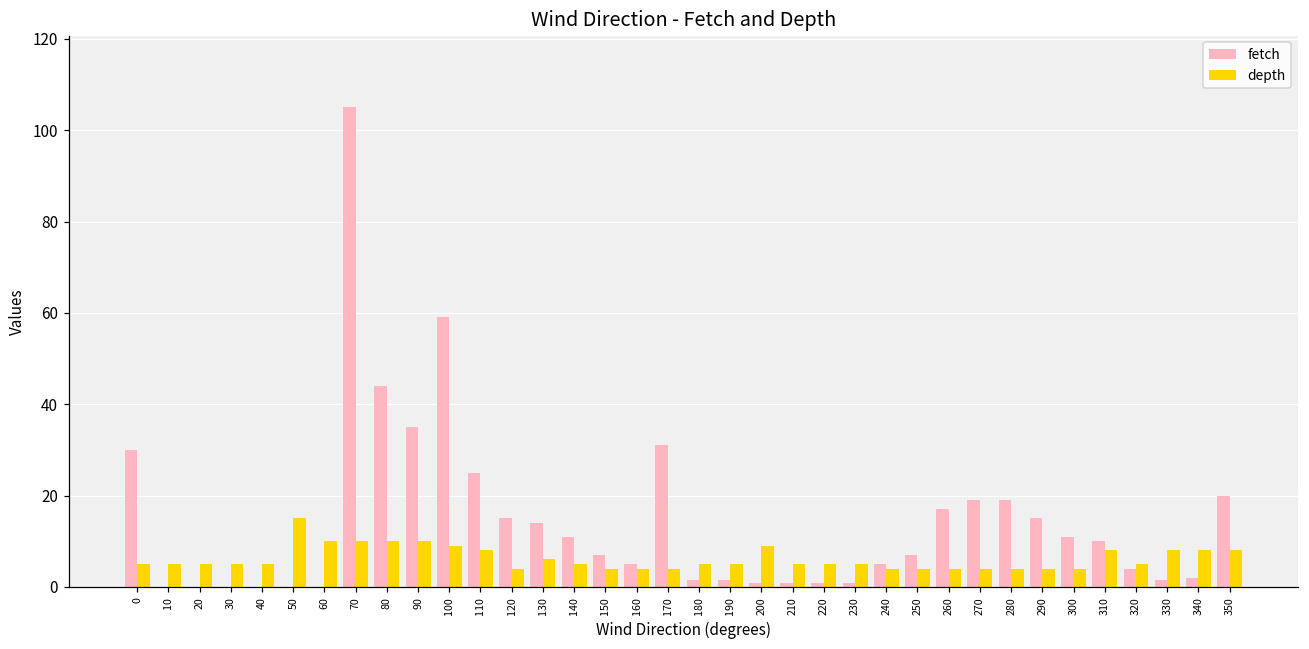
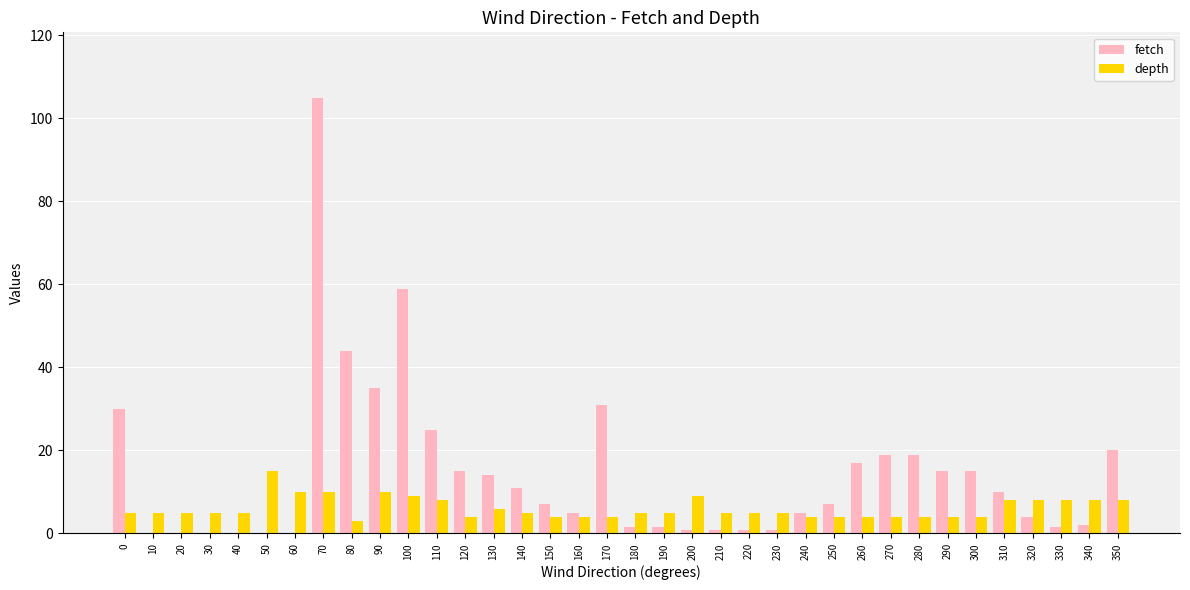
  {
    "fetch": {
      "0": 30,
      "10": 0,
      "20": 0,
      "30": 0,
      "40": 0,
      "50": 0,
      "60": 0,
      "70": 105,
      "80": 44,
      "90": 35,
      "100": 59,
      "110": 25,
      "120": 15,
      "130": 14,
      "140": 11,
      "150": 7,
      "160": 5,
      "170": 31,
      "180": 2,
      "190": 2,
      "200": 1,
      "210": 1,
      "220": 1,
      "230": 1,
      "240": 5,
      "250": 7,
      "260": 17,
      "270": 19,
      "280": 19,
      "290": 15,
-     "300": 11,
+     "300": 15,
      "310": 10,
      "320": 4,
      "330": 2,
      "340": 2,
      "350": 20
    },
    "depth": {
      "0": 5,
      "10": 5,
      "20": 5,
      "30": 5,
      "40": 5,
      "50": 15,
      "60": 10,
      "70": 10,
-     "80": 10,
+     "80": 3,
      "90": 10,
      "100": 9,
      "110": 8,
      "120": 4,
      "130": 6,
      "140": 5,
      "150": 4,
      "160": 4,
      "170": 4,
      "180": 5,
      "190": 5,
      "200": 9,
      "210": 5,
      "220": 5,
      "230": 5,
      "240": 4,
      "250": 4,
      "260": 4,
      "270": 4,
      "280": 4,
      "290": 4,
      "300": 4,
      "310": 8,
-     "320": 5,
+     "320": 8,
      "330": 8,
      "340": 8,
      "350": 8
    }
  }
